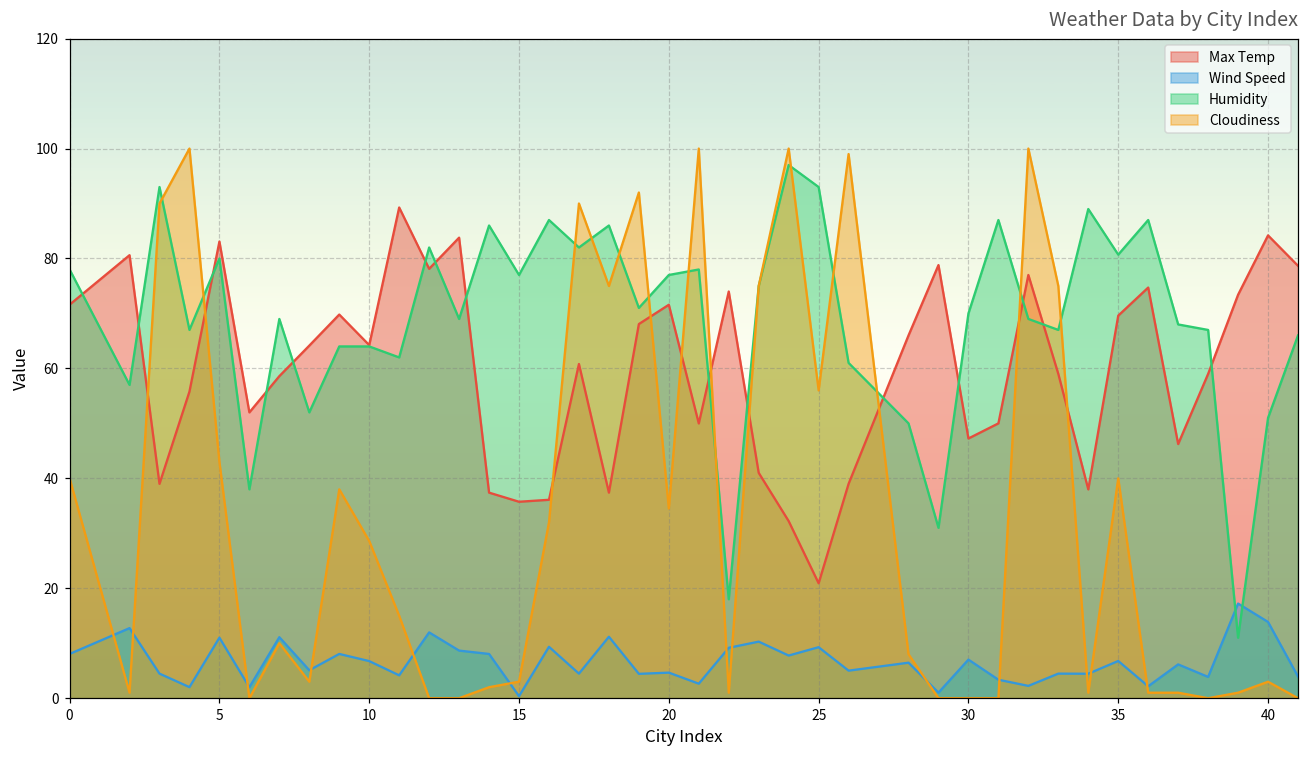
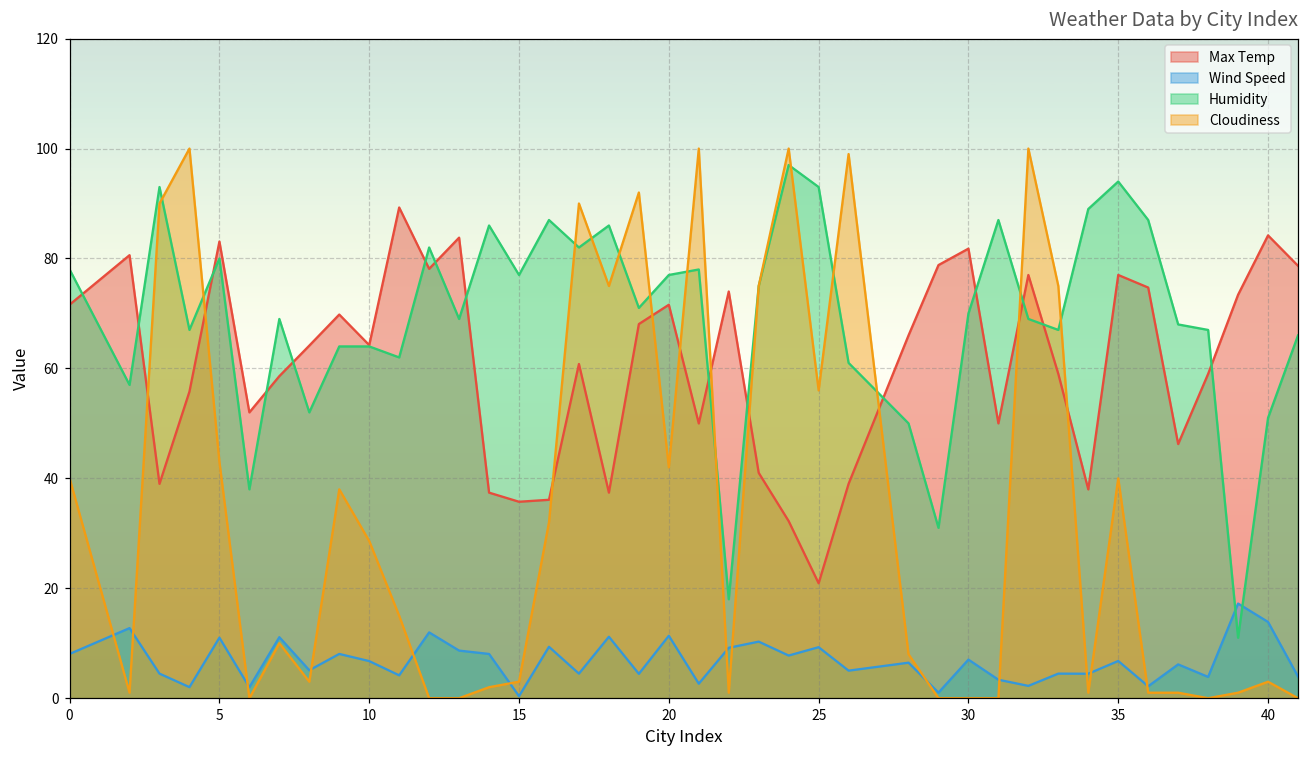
  {
    "Max Temp": {
      "0": 72,
      "5": 83,
      "15": 36,
      "20": 72,
      "25": 21,
-     "30": 47,
-     "35": 70,
+     "30": 82,
+     "35": 77,
      "40": 84
    },
    "Wind Speed": {
      "0": 8,
      "5": 11,
      "10": 7,
      "15": 0,
-     "20": 5,
+     "20": 11,
      "25": 9,
      "30": 7,
      "35": 7,
      "40": 14
    },
    "Humidity": {
      "0": 78,
      "5": 80,
      "15": 77,
      "20": 77,
      "25": 93,
      "30": 70,
-     "35": 81,
+     "35": 94,
      "40": 51
    },
    "Cloudiness": {
      "0": 40,
      "5": 43,
      "10": 29,
      "15": 3,
-     "20": 35,
+     "20": 42,
      "25": 56,
      "30": 0,
      "35": 40,
      "40": 3
    }
  }
